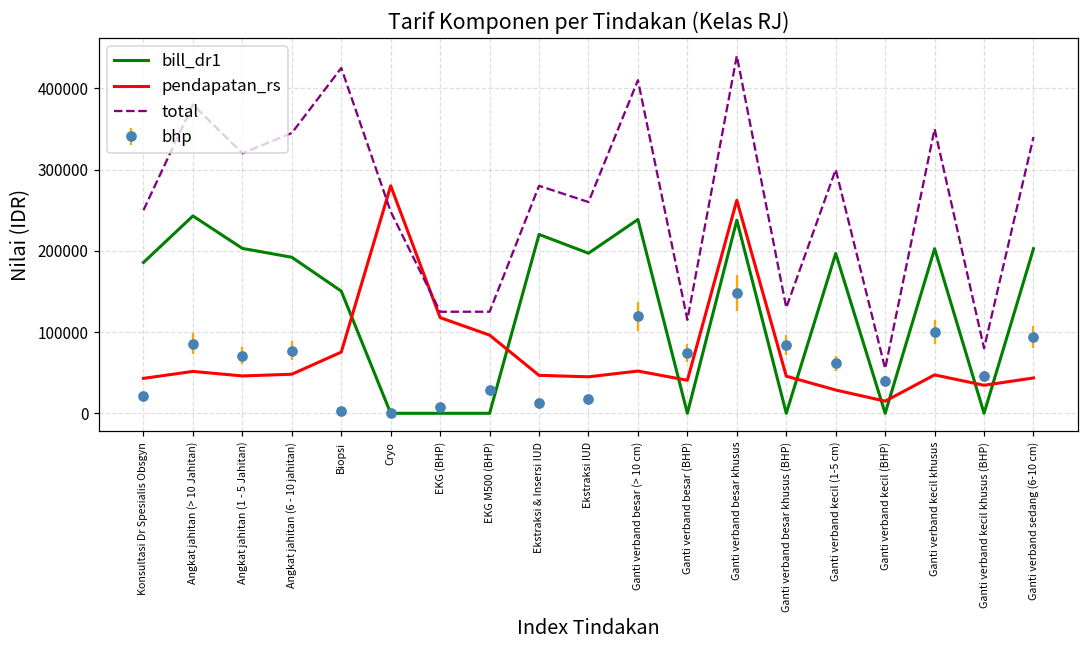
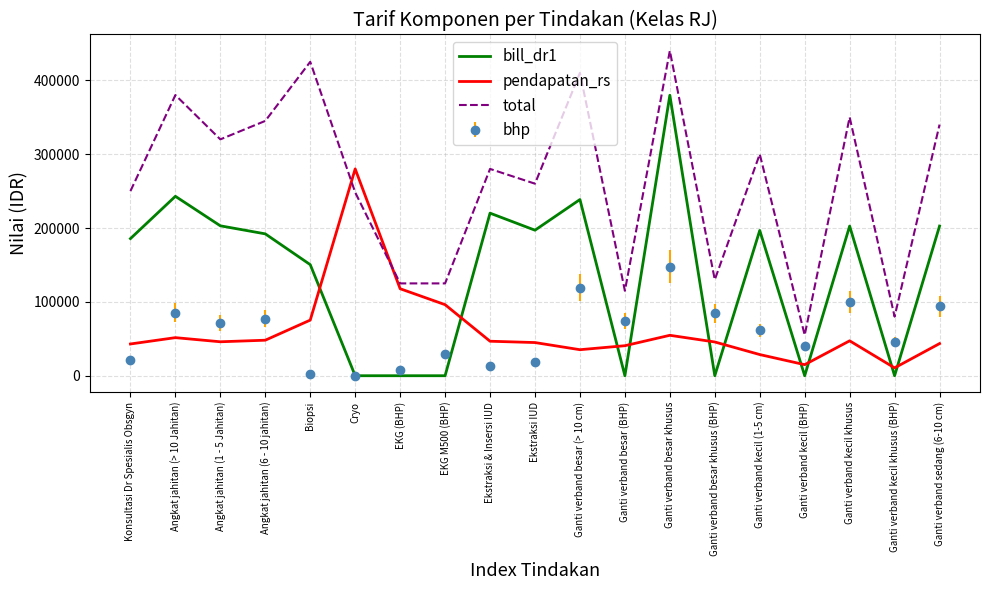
  {
    "bill_dr1": {
      "Konsultasi Dr Spesialis Obsgyn": 190000,
      "Angkat jahitan (> 10 Jahitan)": 240000,
      "Angkat jahitan (1 - 5 Jahitan)": 200000,
      "Angkat jahitan (6 - 10 jahitan)": 190000,
      "Biopsi": 150000,
      "EKG (BHP)": 0,
      "EKG M500 (BHP)": 0,
      "Ekstraksi & Insersi IUD": 220000,
      "Ekstraksi IUD": 200000,
      "Ganti verband besar (> 10 cm)": 240000,
      "Ganti verband besar (BHP)": 0,
-     "Ganti verband besar khusus": 240000,
+     "Ganti verband besar khusus": 380000,
      "Ganti verband besar khusus (BHP)": 0,
      "Ganti verband kecil (1-5 cm)": 200000,
      "Ganti verband kecil (BHP)": 0,
      "Ganti verband kecil khusus": 200000,
      "Ganti verband kecil khusus (BHP)": 0,
      "Ganti verband sedang (6-10 cm)": 200000
    },
    "pendapatan_rs": {
      "Konsultasi Dr Spesialis Obsgyn": 40000,
      "Angkat jahitan (> 10 Jahitan)": 50000,
      "Angkat jahitan (1 - 5 Jahitan)": 50000,
      "Angkat jahitan (6 - 10 jahitan)": 50000,
      "Biopsi": 80000,
      "Cryo": 280000,
      "EKG (BHP)": 120000,
      "EKG M500 (BHP)": 100000,
      "Ekstraksi & Insersi IUD": 50000,
      "Ekstraksi IUD": 40000,
-     "Ganti verband besar (> 10 cm)": 50000,
+     "Ganti verband besar (> 10 cm)": 40000,
      "Ganti verband besar (BHP)": 40000,
-     "Ganti verband besar khusus": 260000,
+     "Ganti verband besar khusus": 50000,
      "Ganti verband besar khusus (BHP)": 50000,
      "Ganti verband kecil (1-5 cm)": 30000,
      "Ganti verband kecil (BHP)": 10000,
      "Ganti verband kecil khusus": 50000,
-     "Ganti verband kecil khusus (BHP)": 30000,
+     "Ganti verband kecil khusus (BHP)": 10000,
      "Ganti verband sedang (6-10 cm)": 40000
    },
    "total": {
      "Konsultasi Dr Spesialis Obsgyn": 250000,
      "Angkat jahitan (> 10 Jahitan)": 380000,
      "Angkat jahitan (1 - 5 Jahitan)": 320000,
      "Angkat jahitan (6 - 10 jahitan)": 350000,
      "Biopsi": 430000,
      "Cryo": 250000,
      "EKG (BHP)": 130000,
      "EKG M500 (BHP)": 130000,
      "Ekstraksi & Insersi IUD": 280000,
      "Ekstraksi IUD": 260000,
      "Ganti verband besar (BHP)": 120000,
      "Ganti verband besar khusus": 440000,
      "Ganti verband besar khusus (BHP)": 130000,
      "Ganti verband kecil (1-5 cm)": 300000,
      "Ganti verband kecil (BHP)": 60000,
      "Ganti verband kecil khusus": 350000,
      "Ganti verband kecil khusus (BHP)": 80000,
      "Ganti verband sedang (6-10 cm)": 340000
    }
  }
